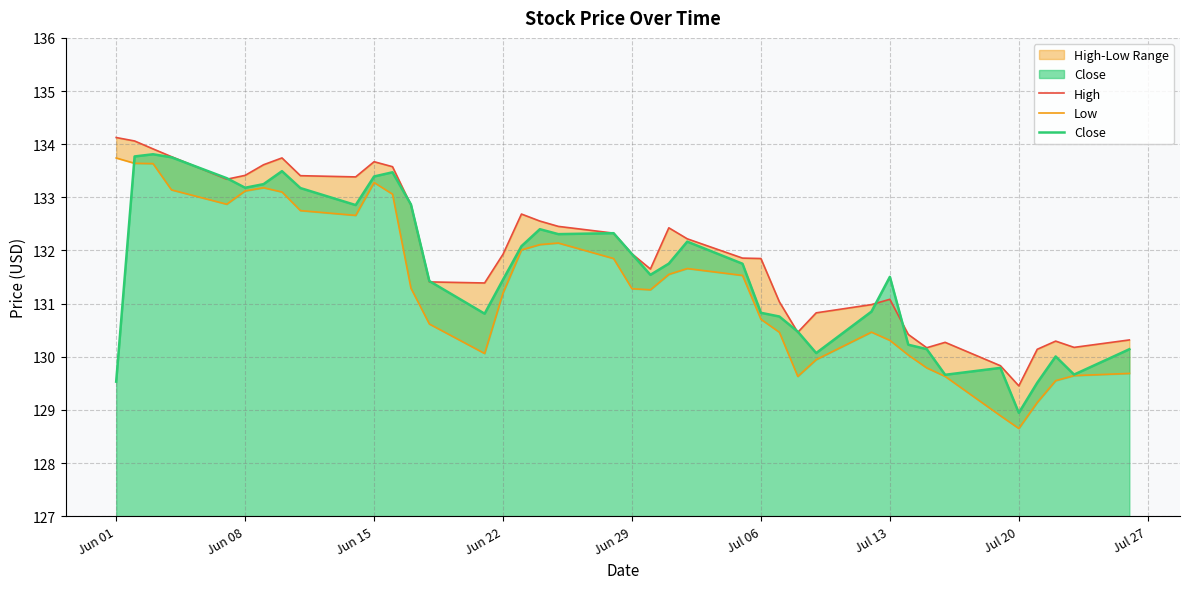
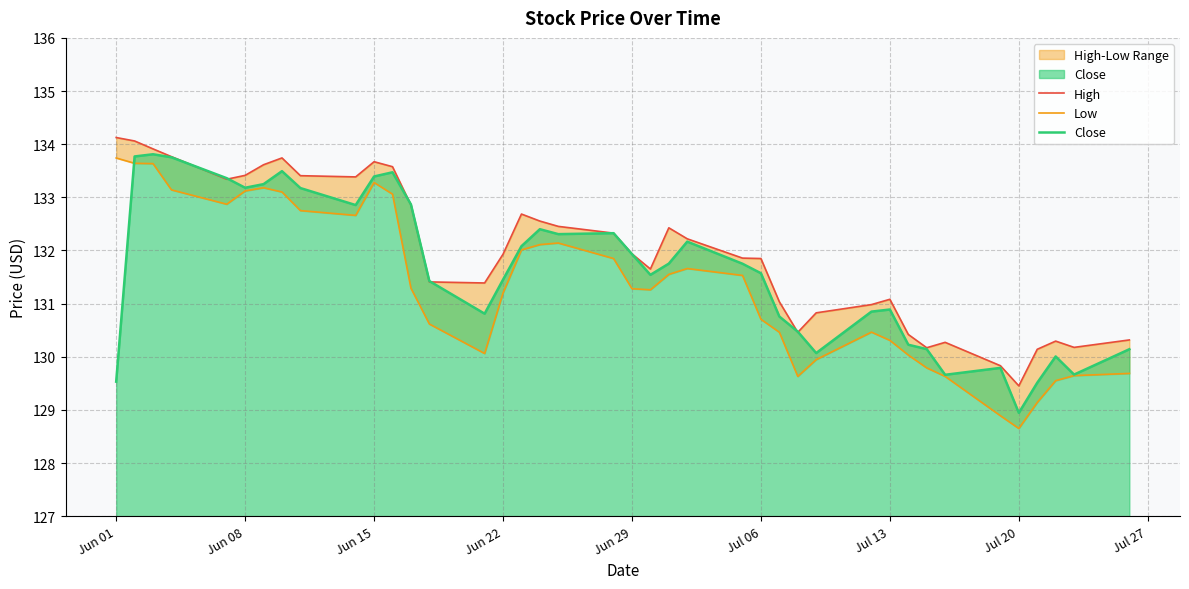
  {
    "Close": {
      "Jun 01": 129.5,
      "Jun 08": 133.2,
      "Jun 15": 133.4,
      "Jun 22": 131.4,
-     "Jul 06": 130.8,
-     "Jul 13": 131.5,
+     "Jul 06": 131.6,
+     "Jul 13": 130.9,
      "Jul 20": 128.9
    }
  }
